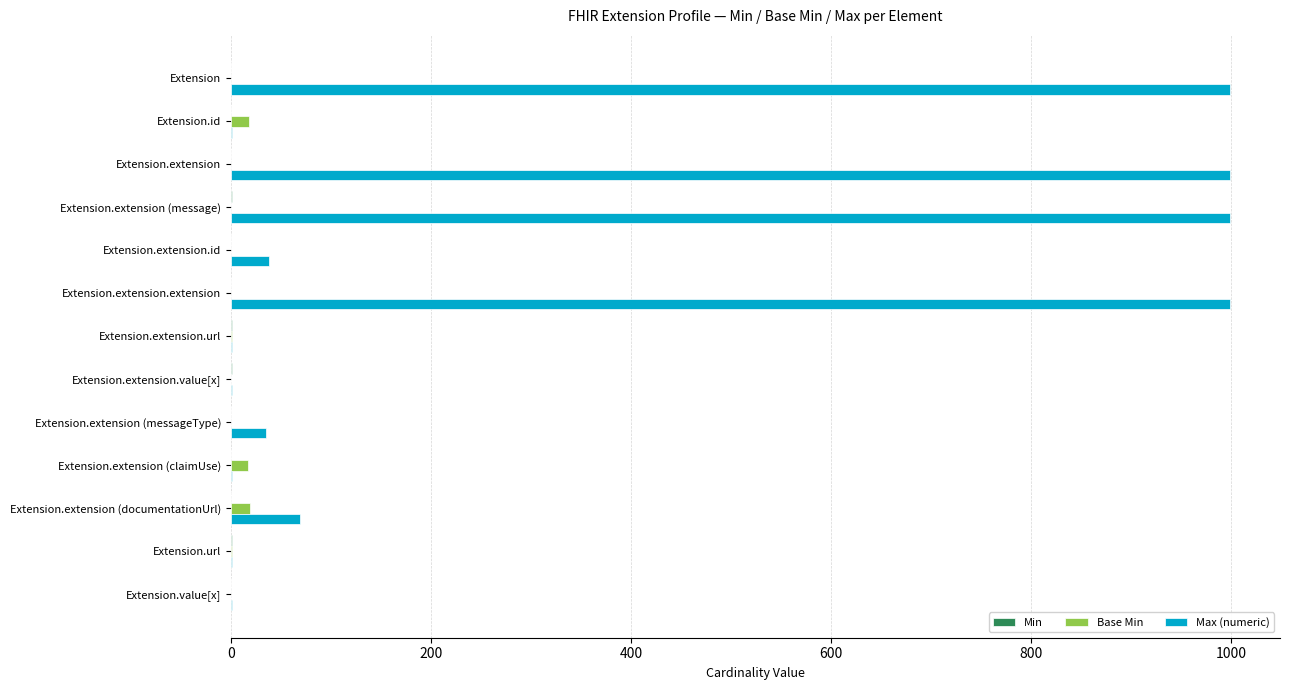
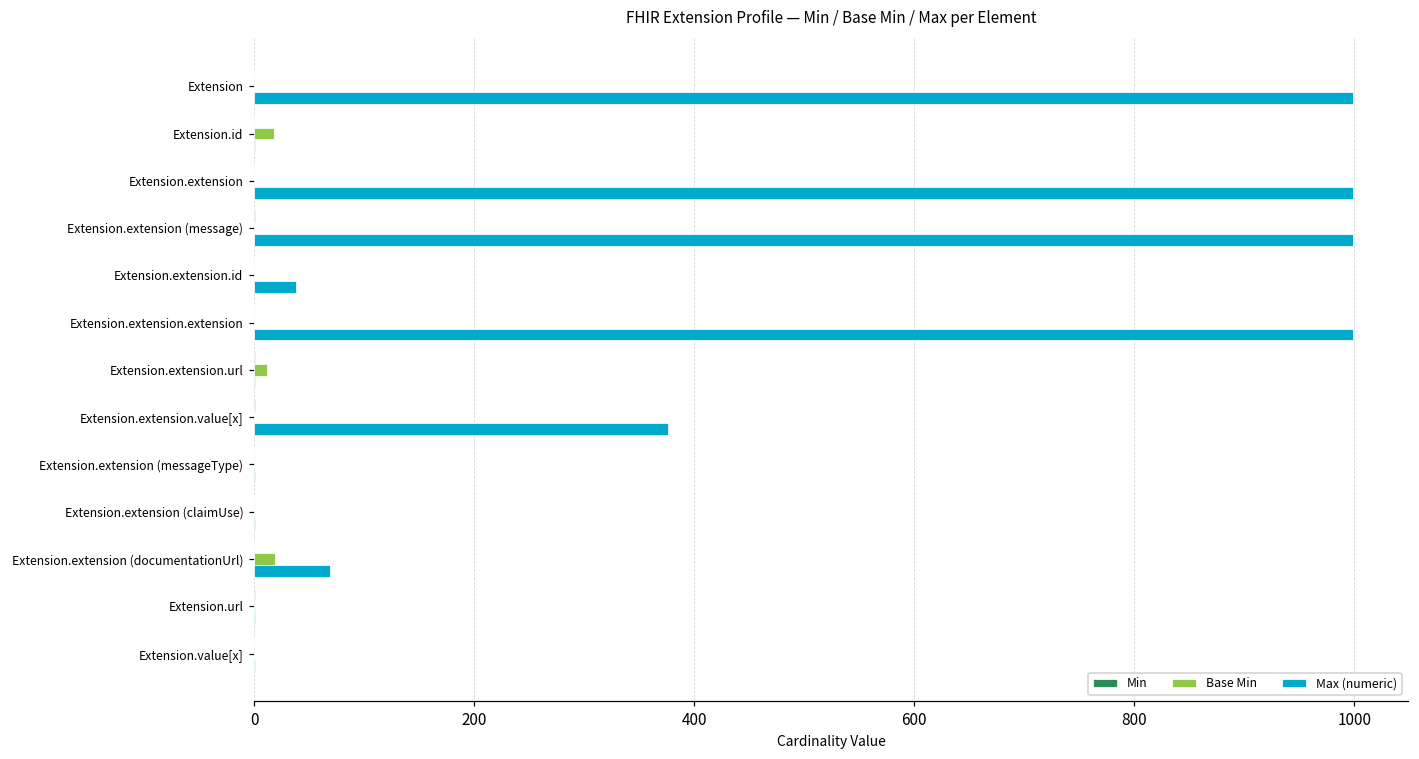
  {
    "Min": {
      "Extension": 0,
      "Extension.id": 0,
      "Extension.extension": 0,
      "Extension.extension.id": 0,
      "Extension.extension.extension": 0,
      "Extension.extension (messageType)": 0,
      "Extension.extension (claimUse)": 0,
      "Extension.extension (documentationUrl)": 0,
      "Extension.value[x]": 0
    },
    "Base Min": {
      "Extension": 0,
      "Extension.id": 18,
      "Extension.extension": 0,
      "Extension.extension (message)": 0,
      "Extension.extension.id": 0,
      "Extension.extension.extension": 0,
-     "Extension.extension.url": 1,
+     "Extension.extension.url": 12,
      "Extension.extension.value[x]": 0,
      "Extension.extension (messageType)": 0,
-     "Extension.extension (claimUse)": 17,
+     "Extension.extension (claimUse)": 0,
      "Extension.extension (documentationUrl)": 19,
      "Extension.value[x]": 0
    },
    "Max (numeric)": {
      "Extension": 999,
      "Extension.extension": 999,
      "Extension.extension (message)": 999,
      "Extension.extension.id": 38,
      "Extension.extension.extension": 999,
-     "Extension.extension.value[x]": 1,
-     "Extension.extension (messageType)": 35,
+     "Extension.extension.value[x]": 376,
+     "Extension.extension (messageType)": 1,
      "Extension.extension (documentationUrl)": 69
    }
  }
